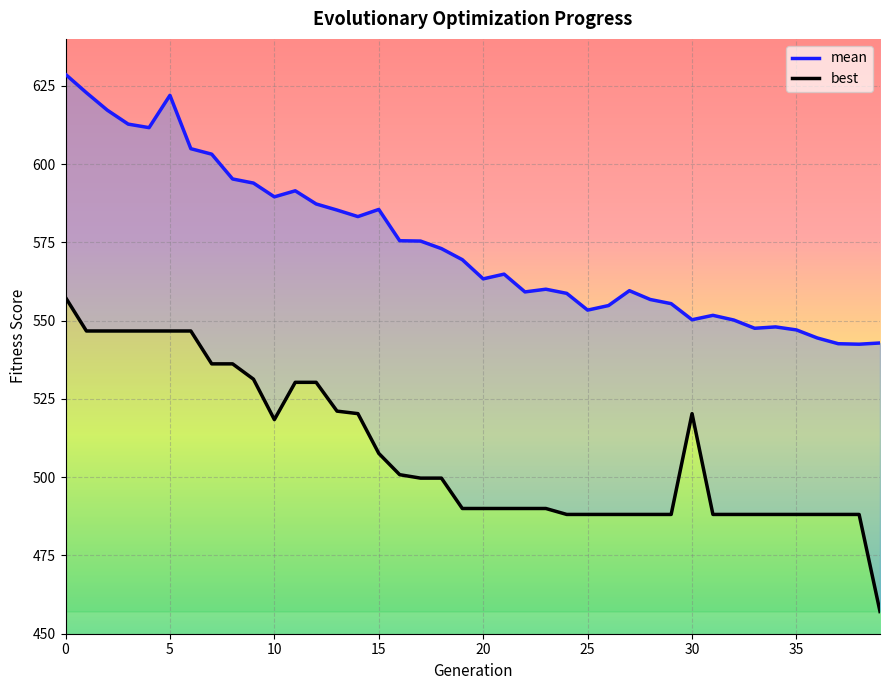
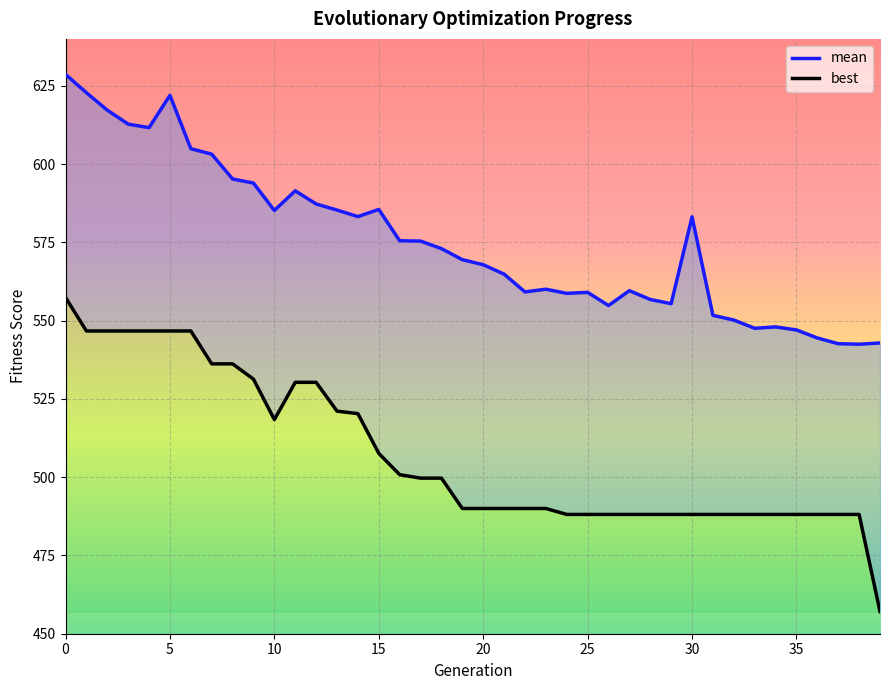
  {
    "mean": {
      "0": 629,
      "5": 622,
-     "10": 590,
+     "10": 585,
      "15": 586,
-     "20": 563,
-     "25": 553,
-     "30": 550,
+     "20": 568,
+     "25": 559,
+     "30": 583,
      "35": 547
    },
    "best": {
      "0": 557,
      "5": 547,
      "10": 518,
      "15": 508,
      "20": 490,
      "25": 488,
-     "30": 520,
+     "30": 488,
      "35": 488
    }
  }
